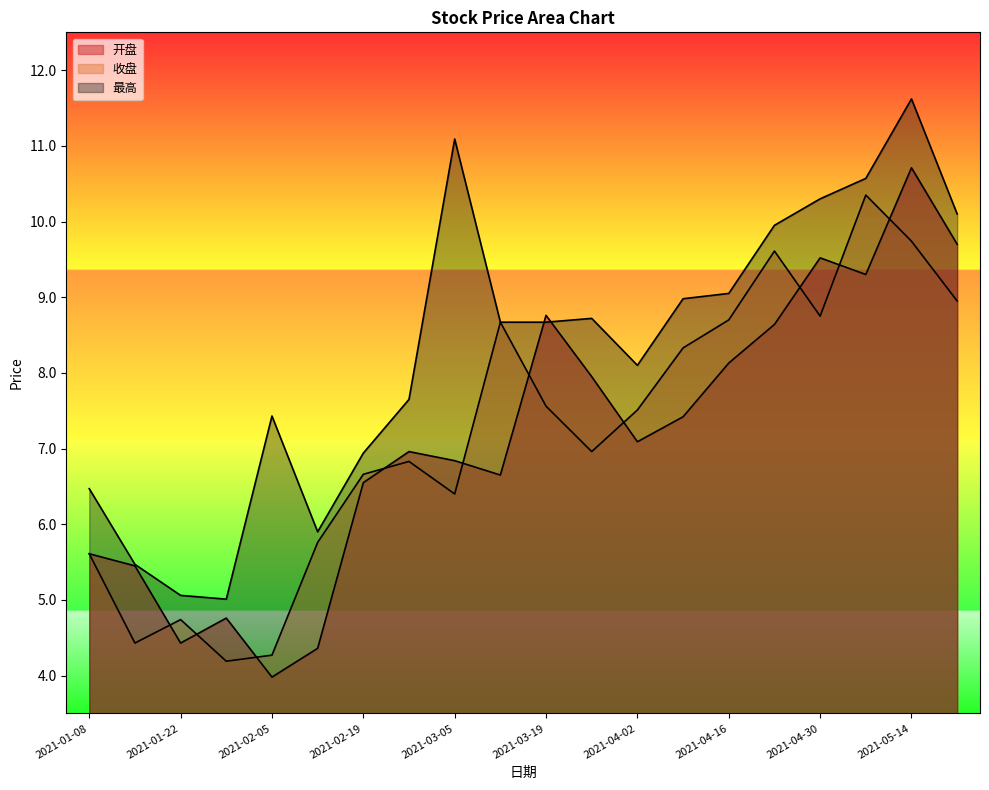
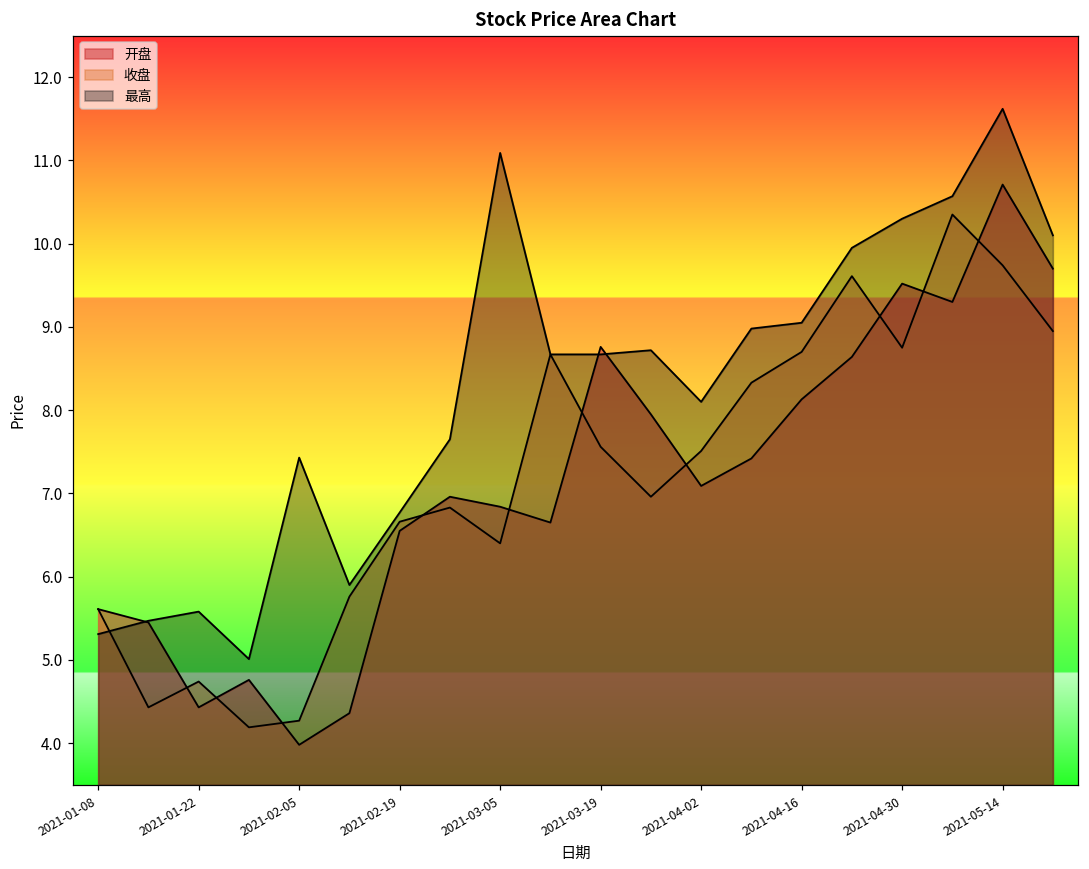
  {
    "最高": {
-     "2021-01-08": 6.5,
-     "2021-01-22": 5.1,
+     "2021-01-08": 5.3,
+     "2021-01-22": 5.6,
      "2021-02-05": 7.4,
-     "2021-02-19": 6.9,
+     "2021-02-19": 6.8,
      "2021-03-05": 11.1,
      "2021-03-19": 8.7,
      "2021-04-02": 8.1,
      "2021-04-16": 9.1,
      "2021-04-30": 10.3,
      "2021-05-14": 11.6
    }
  }
